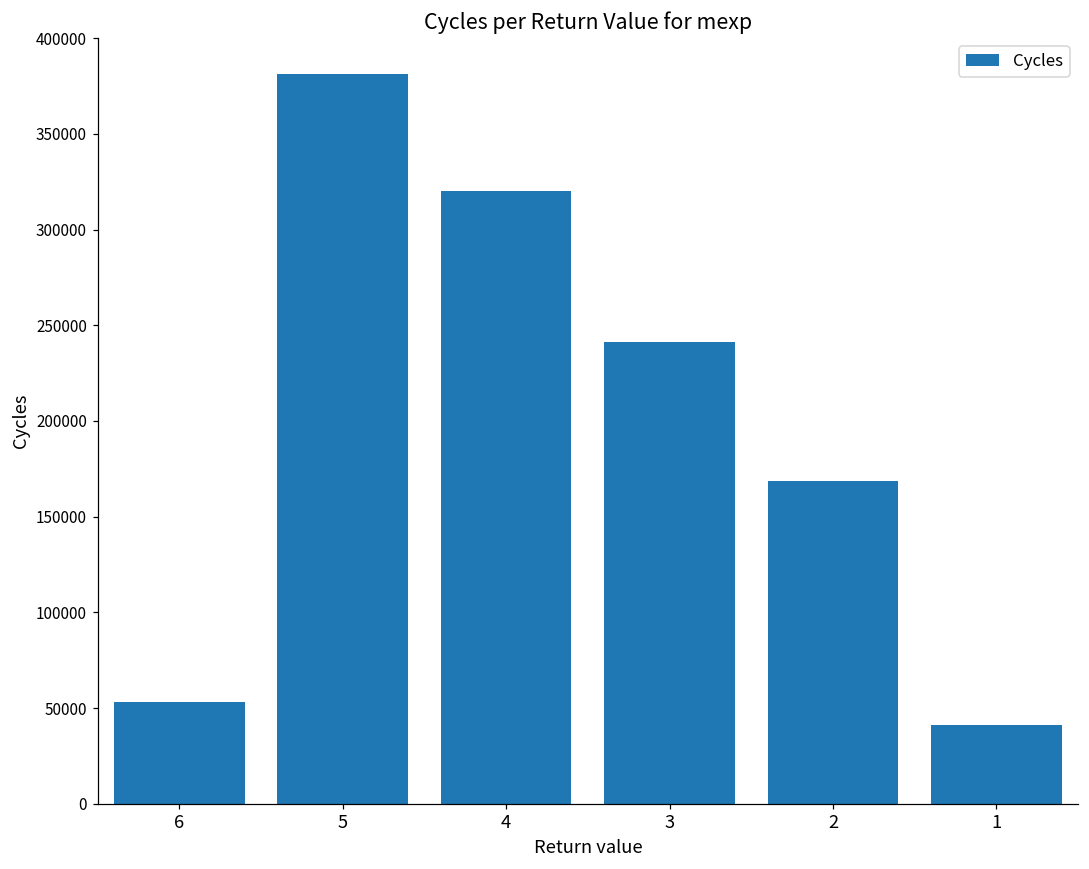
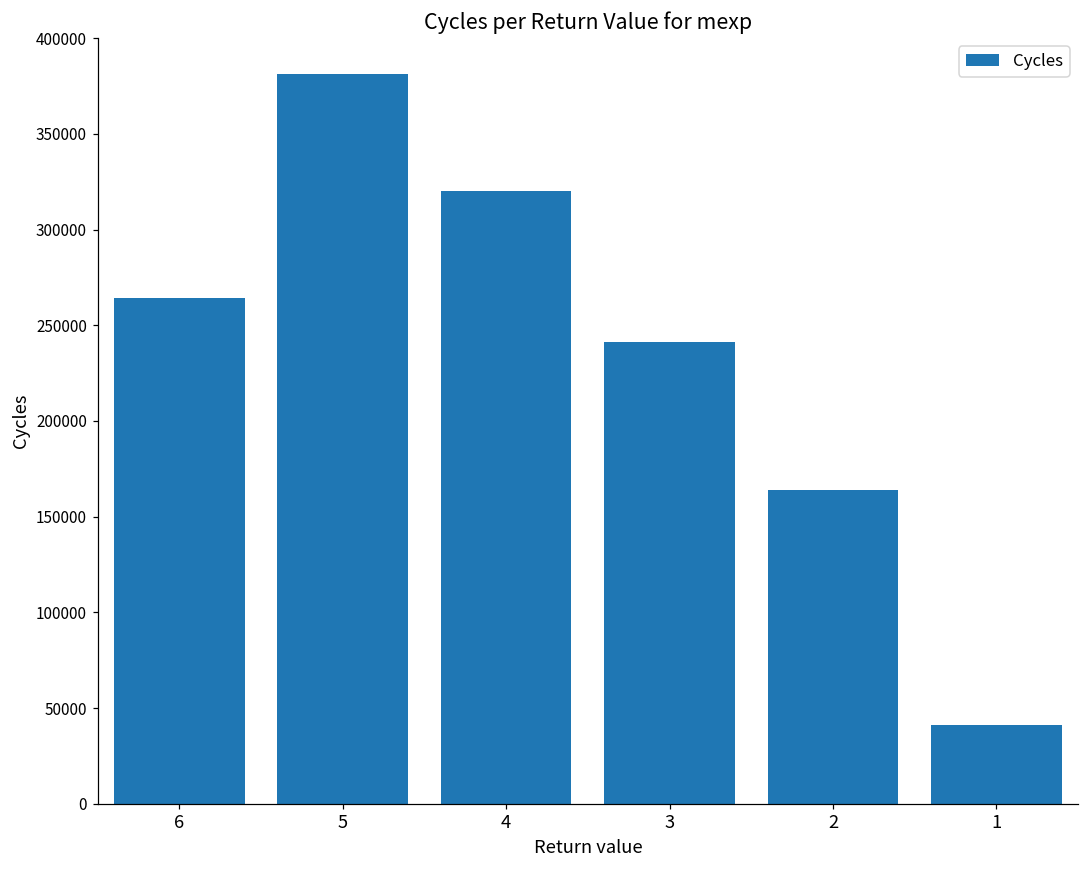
  {
-   "6": 53000,
+   "6": 264000,
    "5": 381000,
    "4": 320000,
    "3": 242000,
-   "2": 169000,
+   "2": 164000,
    "1": 41000
  }
